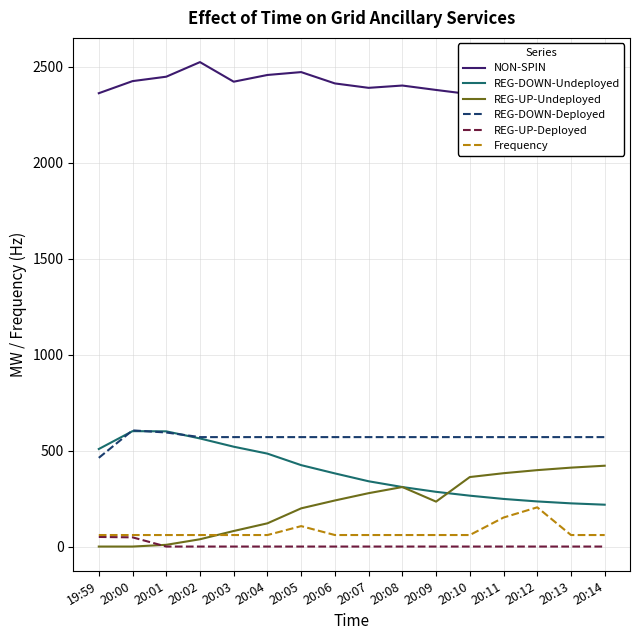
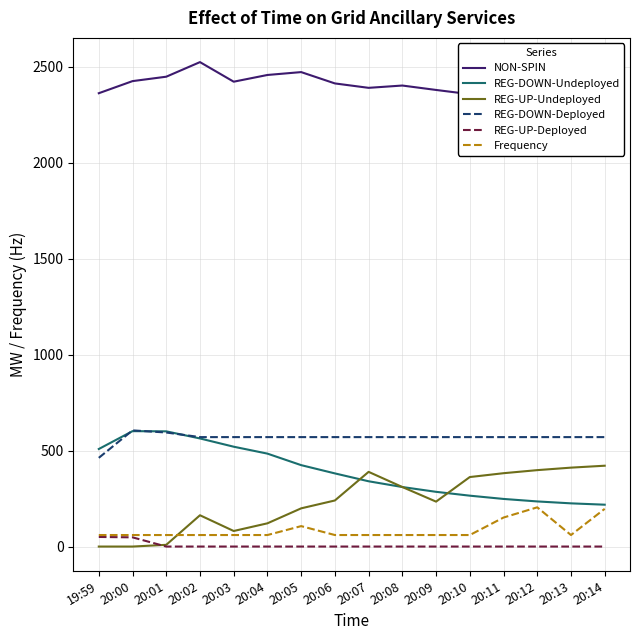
  {
    "REG-UP-Undeployed": {
      "19:59": 0,
      "20:00": 0,
-     "20:02": 40,
+     "20:02": 160,
      "20:03": 80,
      "20:04": 120,
      "20:05": 200,
      "20:06": 240,
-     "20:07": 280,
+     "20:07": 390,
      "20:09": 230,
      "20:10": 360,
      "20:11": 380,
      "20:12": 400,
      "20:13": 410,
      "20:14": 420
    },
    "REG-UP-Deployed": {
      "20:02": 0,
      "20:03": 0,
      "20:04": 0,
      "20:05": 0,
      "20:06": 0,
      "20:07": 0,
      "20:08": 0,
      "20:09": 0,
      "20:10": 0,
      "20:11": 0,
      "20:12": 0,
      "20:13": 0,
      "20:14": 0
    },
    "Frequency": {
      "20:01": 60,
      "20:02": 60,
      "20:03": 60,
      "20:04": 60,
      "20:05": 110,
      "20:06": 60,
      "20:07": 60,
      "20:08": 60,
      "20:09": 60,
      "20:10": 60,
      "20:11": 150,
      "20:12": 200,
      "20:13": 60,
-     "20:14": 60
+     "20:14": 200
    }
  }
